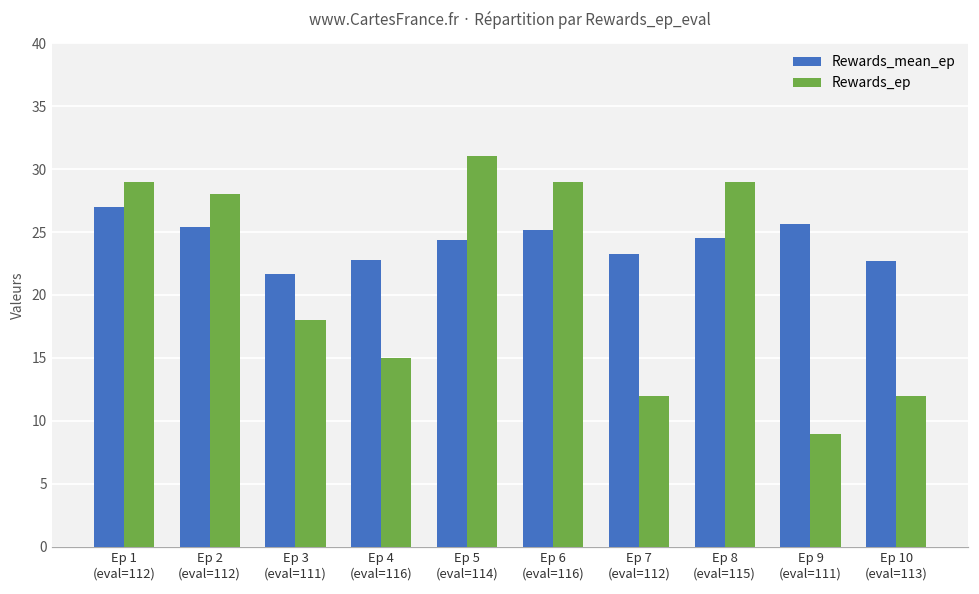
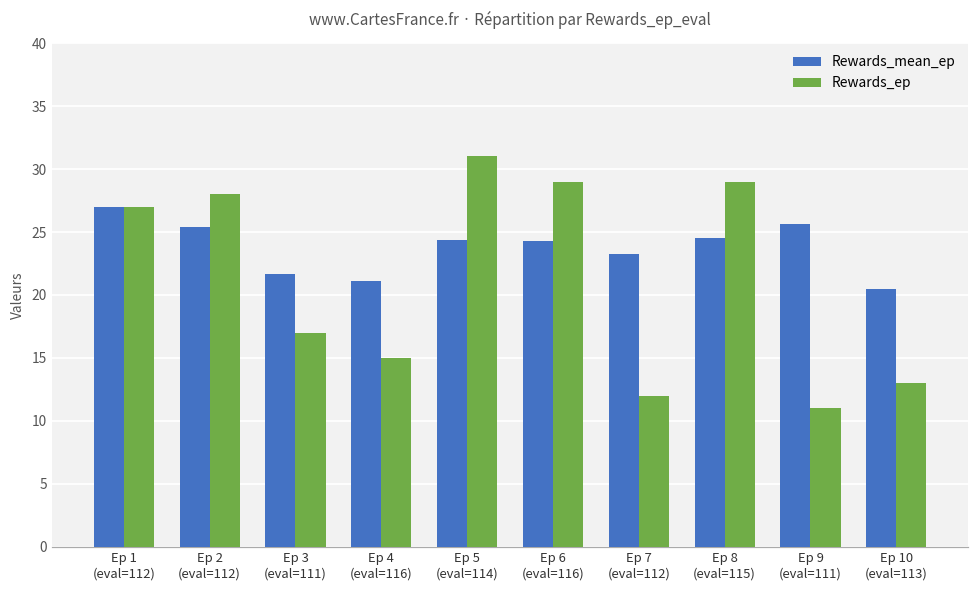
  {
    "Rewards_mean_ep": {
      "Ep 1 (eval=112)": 27.0,
      "Ep 2 (eval=112)": 25.4,
      "Ep 3 (eval=111)": 21.7,
-     "Ep 4 (eval=116)": 22.8,
+     "Ep 4 (eval=116)": 21.1,
      "Ep 5 (eval=114)": 24.4,
-     "Ep 6 (eval=116)": 25.2,
+     "Ep 6 (eval=116)": 24.3,
      "Ep 7 (eval=112)": 23.3,
      "Ep 8 (eval=115)": 24.5,
      "Ep 9 (eval=111)": 25.6,
-     "Ep 10 (eval=113)": 22.7
+     "Ep 10 (eval=113)": 20.5
    },
    "Rewards_ep": {
-     "Ep 1 (eval=112)": 29,
+     "Ep 1 (eval=112)": 27,
      "Ep 2 (eval=112)": 28,
-     "Ep 3 (eval=111)": 18,
+     "Ep 3 (eval=111)": 17,
      "Ep 4 (eval=116)": 15,
      "Ep 5 (eval=114)": 31,
      "Ep 6 (eval=116)": 29,
      "Ep 7 (eval=112)": 12,
      "Ep 8 (eval=115)": 29,
-     "Ep 9 (eval=111)": 9,
-     "Ep 10 (eval=113)": 12
+     "Ep 9 (eval=111)": 11,
+     "Ep 10 (eval=113)": 13
    }
  }
